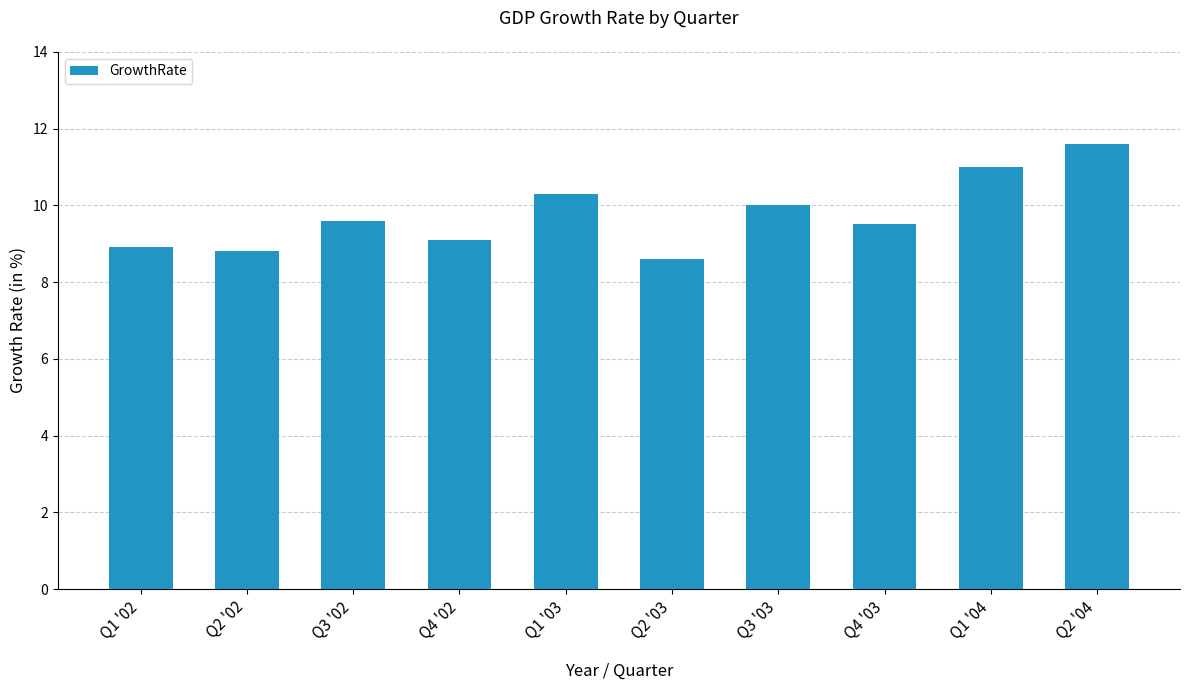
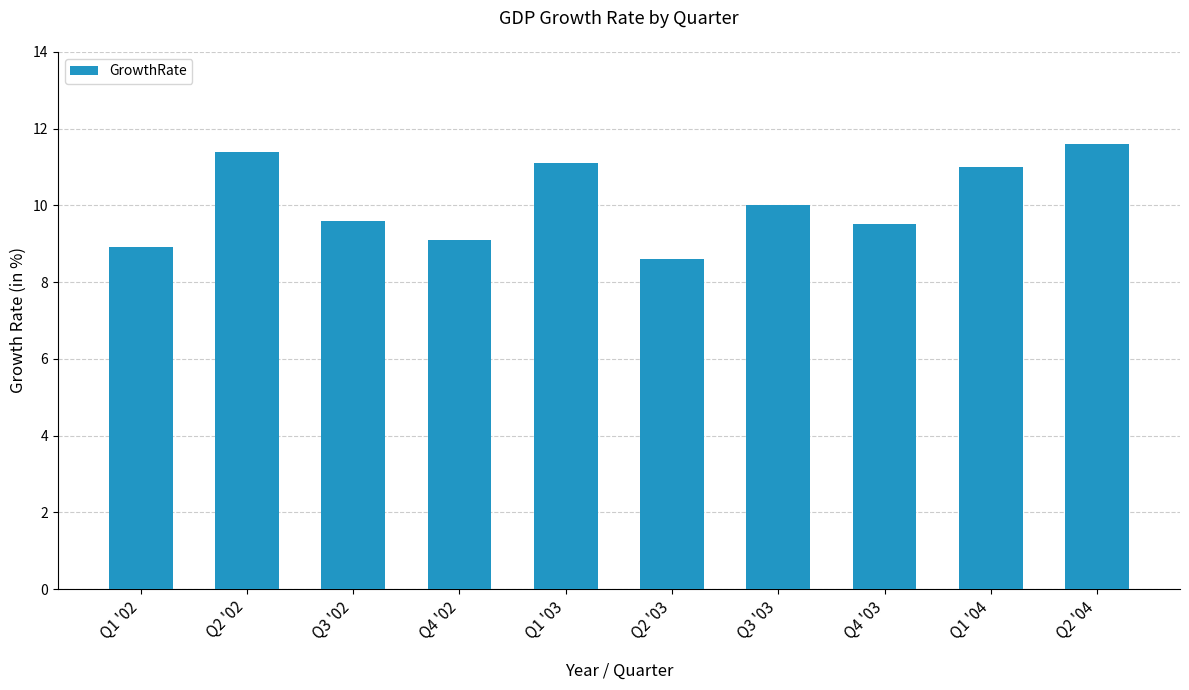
  {
    "Q1 '02": 8.9,
-   "Q2 '02": 8.8,
+   "Q2 '02": 11.4,
    "Q3 '02": 9.6,
    "Q4 '02": 9.1,
-   "Q1 '03": 10.3,
+   "Q1 '03": 11.1,
    "Q2 '03": 8.6,
    "Q3 '03": 10.0,
    "Q4 '03": 9.5,
    "Q1 '04": 11.0,
    "Q2 '04": 11.6
  }
